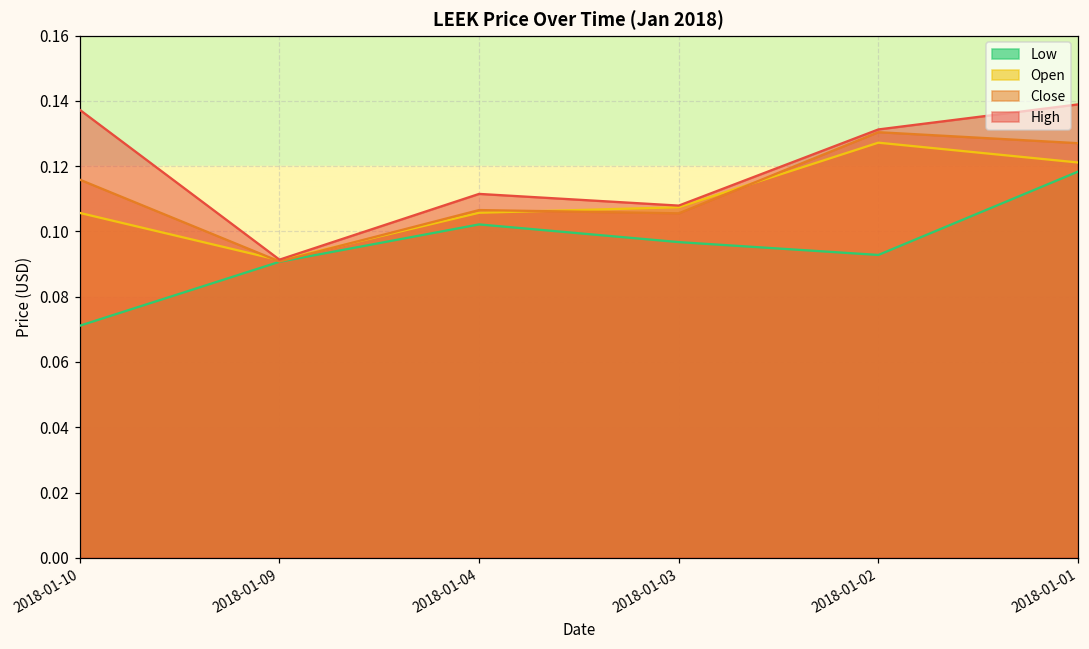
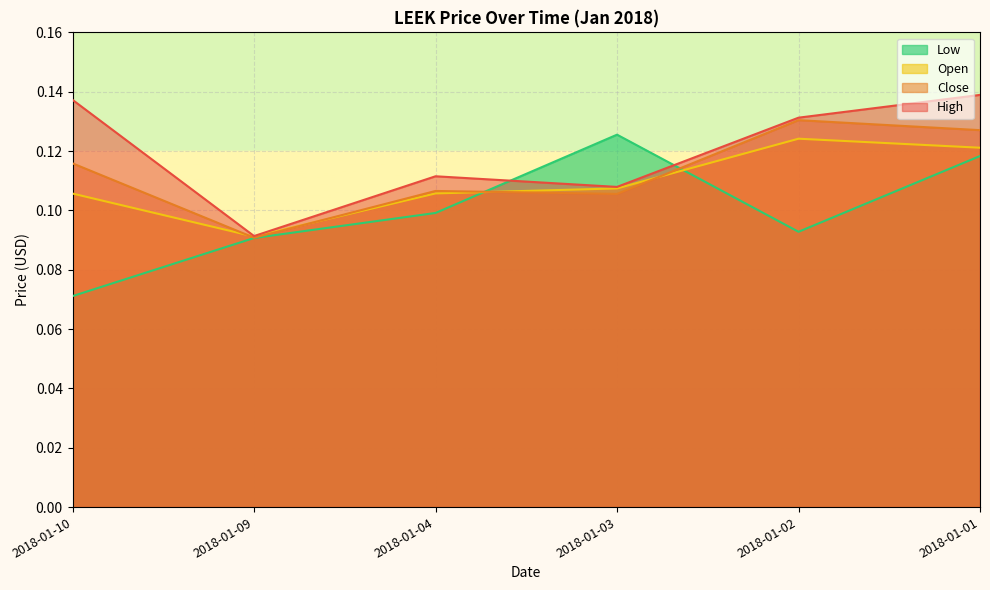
  {
    "Low": {
      "2018-01-10": 0.071,
-     "2018-01-04": 0.102,
-     "2018-01-03": 0.097,
+     "2018-01-04": 0.099,
+     "2018-01-03": 0.126,
      "2018-01-02": 0.093,
      "2018-01-01": 0.118
    },
    "Open": {
      "2018-01-10": 0.106,
-     "2018-01-02": 0.127,
+     "2018-01-02": 0.124,
      "2018-01-01": 0.121
    }
  }
